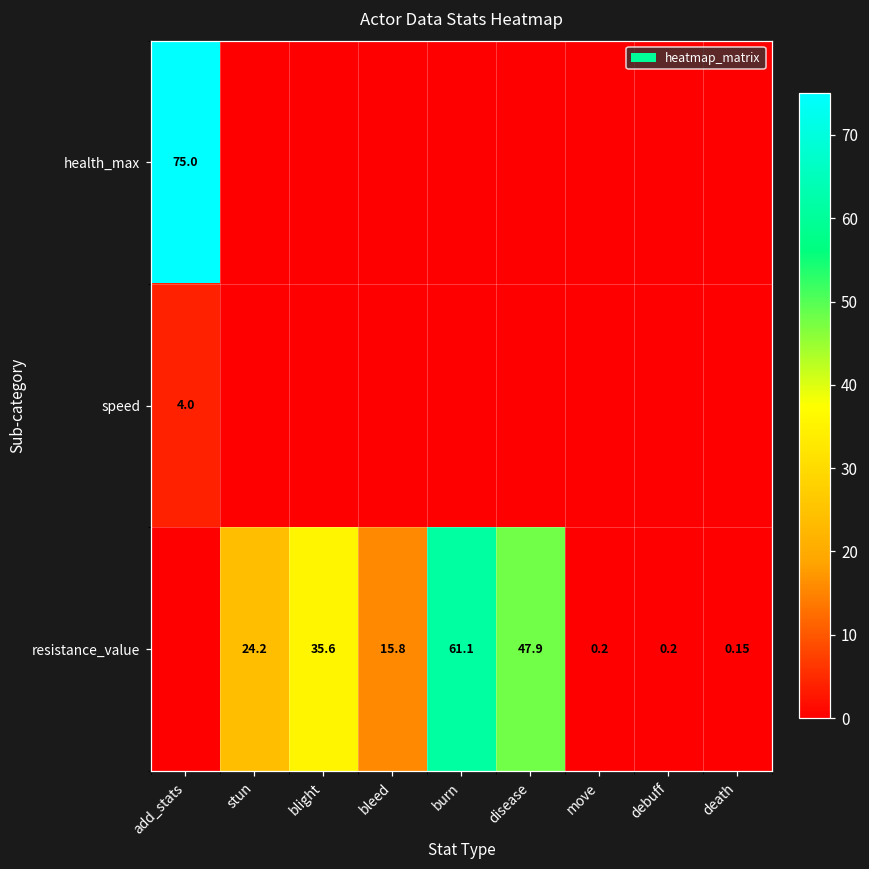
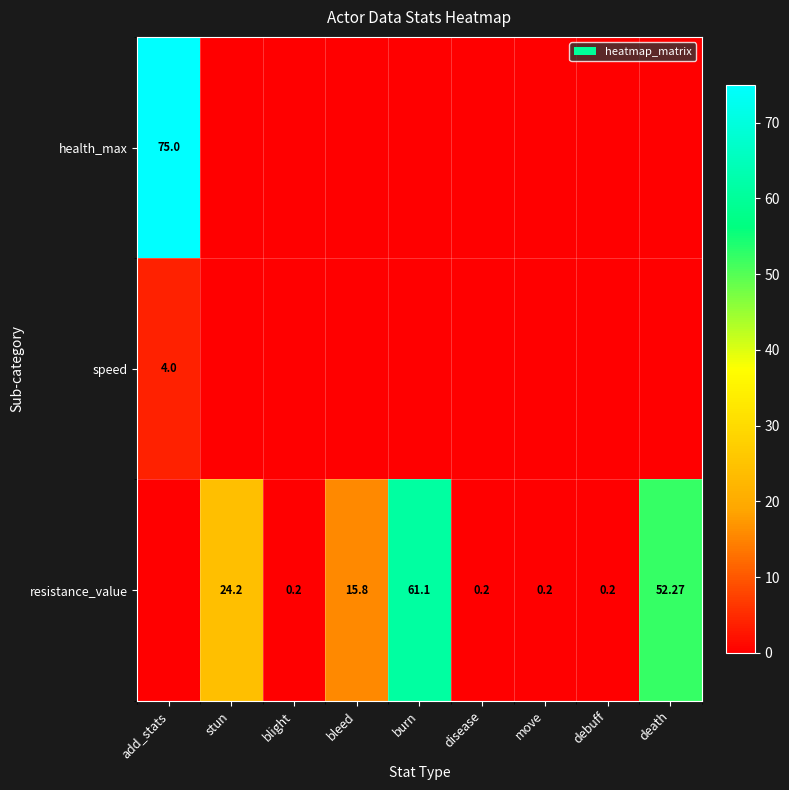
  {
    "health_max": {
      "add_stats": 75.0
    },
    "speed": {
      "add_stats": 4.0
    },
    "resistance_value": {
      "stun": 24.2,
-     "blight": 35.6,
+     "blight": 0.2,
      "bleed": 15.8,
      "burn": 61.1,
-     "disease": 47.9,
+     "disease": 0.2,
      "move": 0.2,
      "debuff": 0.2,
-     "death": 0.15
+     "death": 52.27
    }
  }
